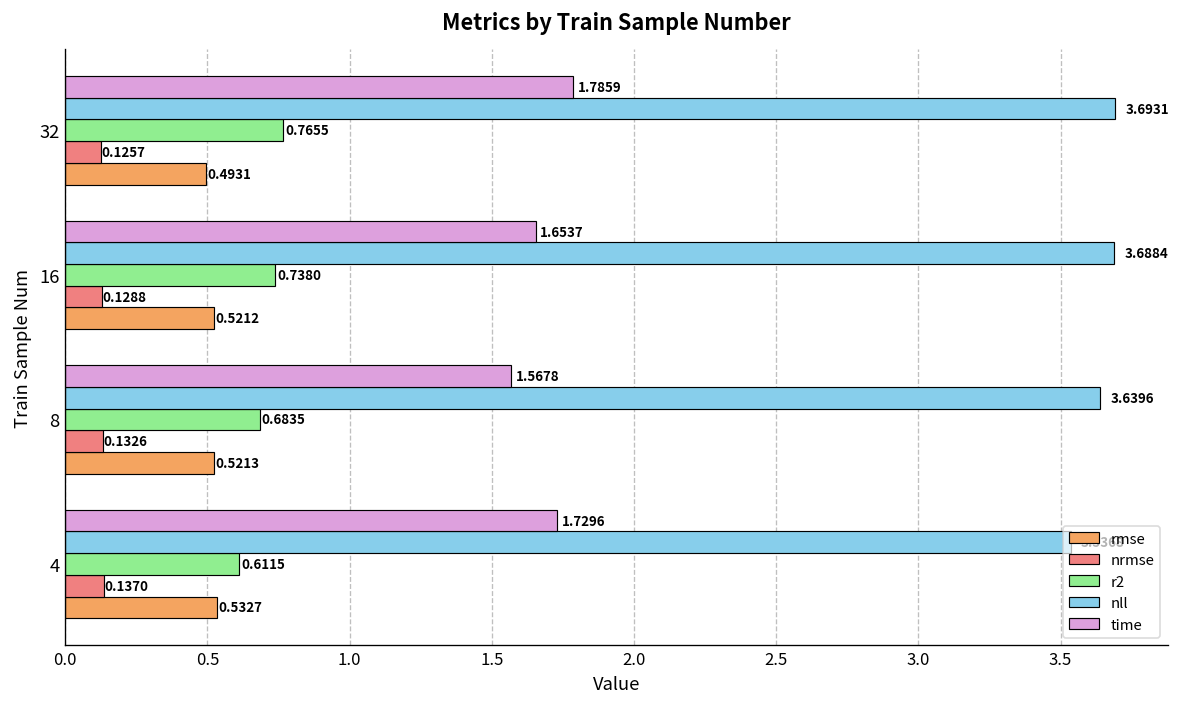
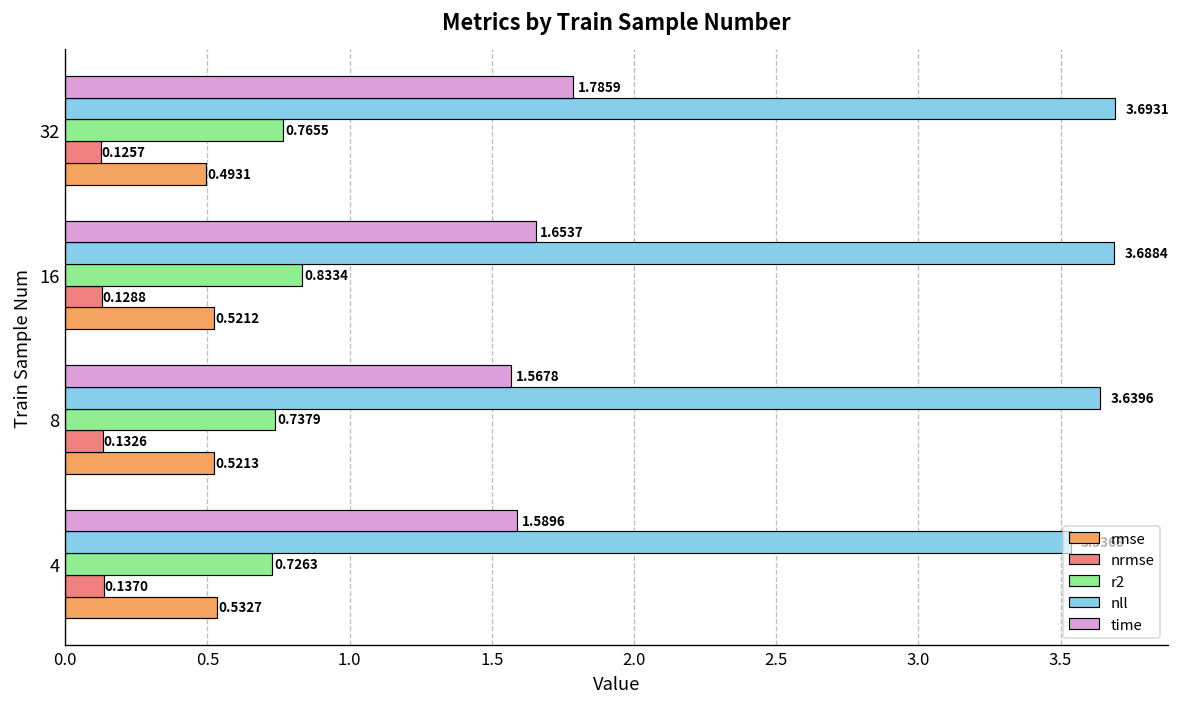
  {
    "r2": {
      "32": 0.7655,
-     "16": 0.7380,
-     "8": 0.6835,
-     "4": 0.6115
+     "16": 0.8334,
+     "8": 0.7379,
+     "4": 0.7263
    },
    "nll": {
      "32": 3.6931,
      "16": 3.6884,
      "8": 3.6396
    },
    "time": {
      "32": 1.7859,
      "16": 1.6537,
      "8": 1.5678,
-     "4": 1.7296
+     "4": 1.5896
    }
  }
